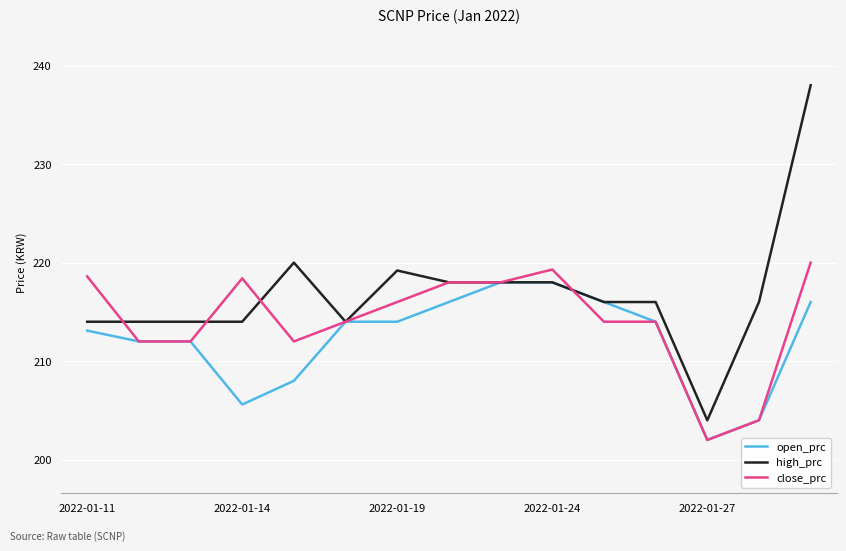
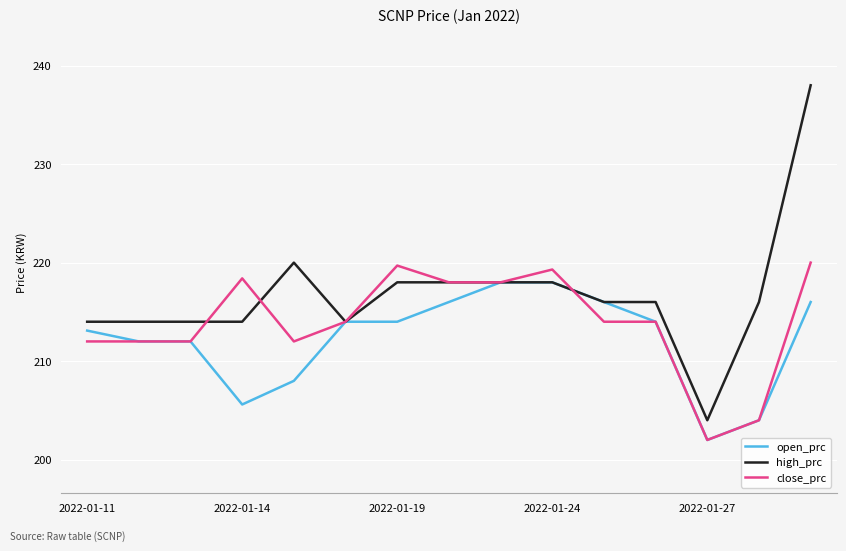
  {
    "open_prc": {
      "2022-01-11": 213,
      "2022-01-14": 206,
      "2022-01-19": 214
    },
    "high_prc": {
      "2022-01-11": 214,
      "2022-01-14": 214,
-     "2022-01-19": 219,
+     "2022-01-19": 218,
      "2022-01-27": 204
    },
    "close_prc": {
-     "2022-01-11": 219,
+     "2022-01-11": 212,
      "2022-01-14": 218,
-     "2022-01-19": 216,
+     "2022-01-19": 220,
      "2022-01-24": 219
    }
  }
